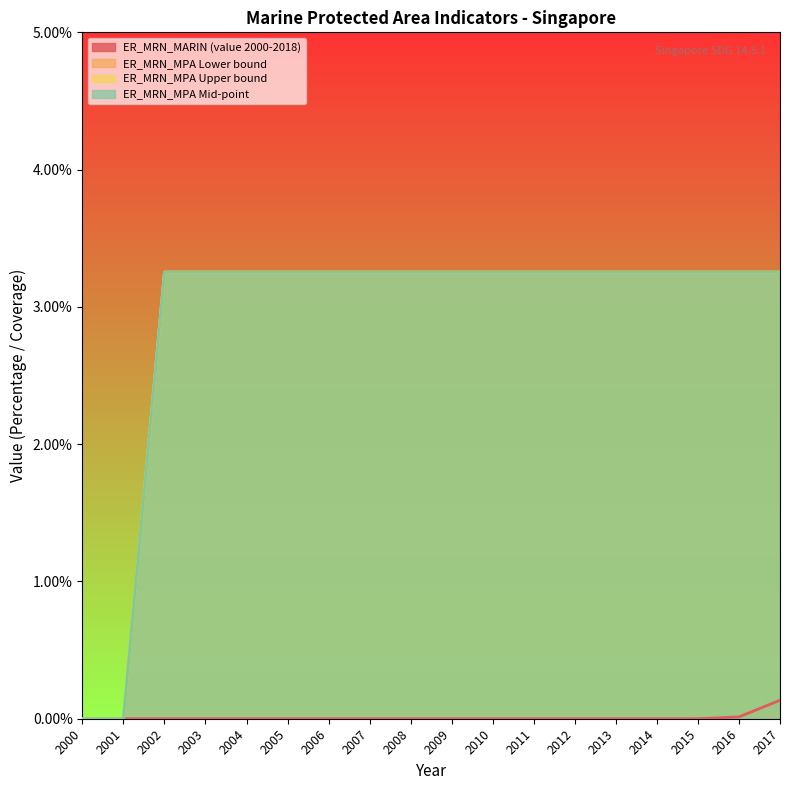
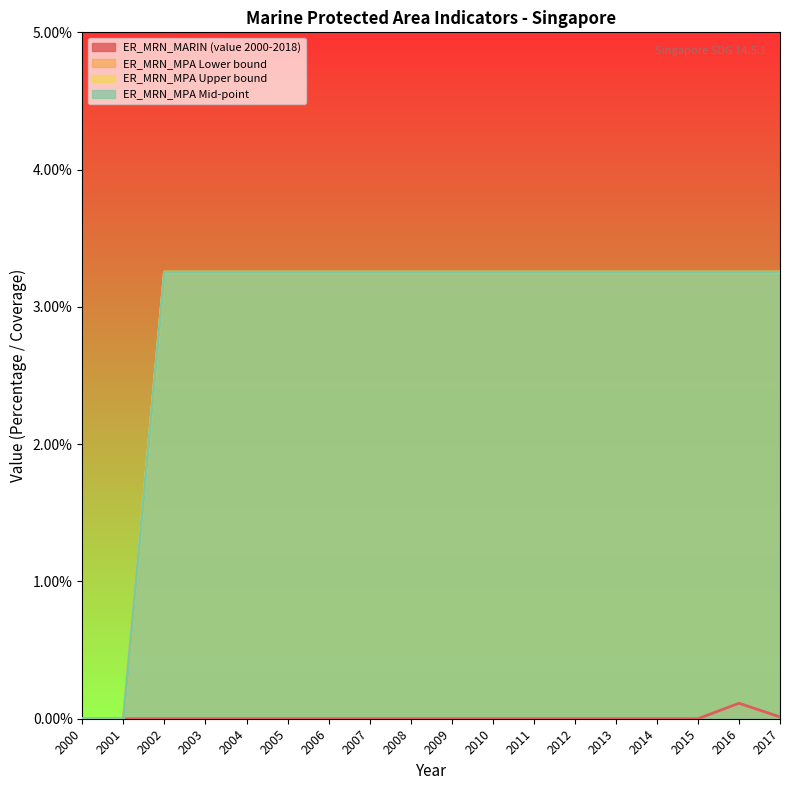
  {
    "ER_MRN_MARIN (value 2000-2018)": {
      "2002": "0.00%",
      "2003": "0.00%",
      "2004": "0.00%",
      "2005": "0.00%",
      "2006": "0.00%",
      "2007": "0.00%",
      "2008": "0.00%",
      "2009": "0.00%",
      "2010": "0.00%",
      "2011": "0.00%",
      "2012": "0.00%",
      "2013": "0.00%",
      "2014": "0.00%",
      "2015": "0.00%",
-     "2016": "0.01%",
-     "2017": "0.13%"
+     "2016": "0.11%",
+     "2017": "0.01%"
    },
    "ER_MRN_MPA Mid-point": {
      "2002": "3.25%",
      "2003": "3.25%",
      "2004": "3.25%",
      "2005": "3.25%",
      "2006": "3.25%",
      "2007": "3.25%",
      "2008": "3.25%",
      "2009": "3.25%",
      "2010": "3.25%",
      "2011": "3.25%",
      "2012": "3.25%",
      "2013": "3.25%",
      "2014": "3.25%",
      "2015": "3.25%",
      "2016": "3.25%",
      "2017": "3.25%"
    }
  }
